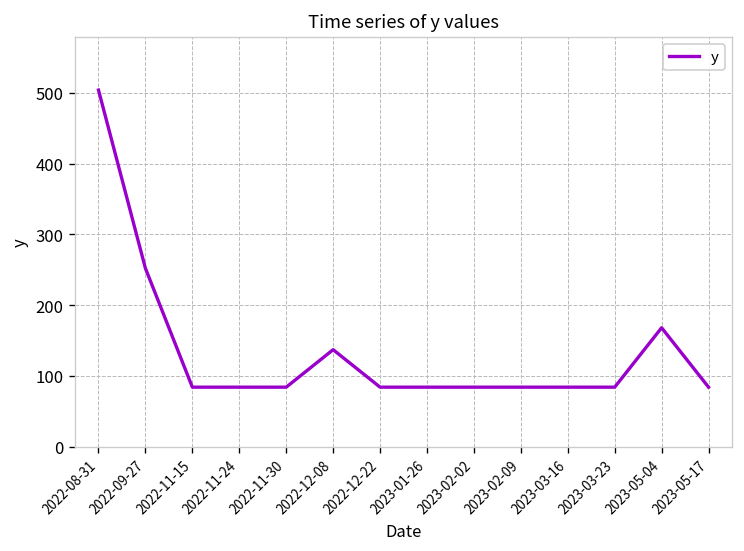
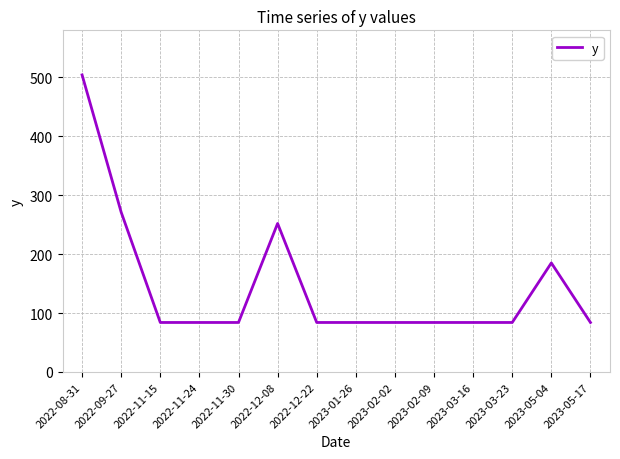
  {
    "2022-08-31": 500,
-   "2022-09-27": 250,
+   "2022-09-27": 270,
    "2022-11-15": 80,
    "2022-11-24": 80,
    "2022-11-30": 80,
-   "2022-12-08": 140,
+   "2022-12-08": 250,
    "2022-12-22": 80,
    "2023-01-26": 80,
    "2023-02-02": 80,
    "2023-02-09": 80,
    "2023-03-16": 80,
    "2023-03-23": 80,
-   "2023-05-04": 170,
+   "2023-05-04": 190,
    "2023-05-17": 80
  }
